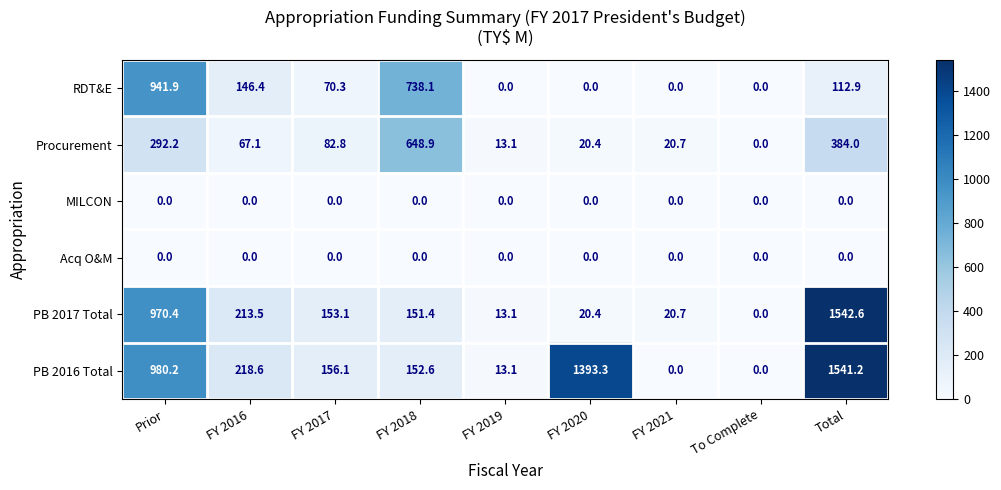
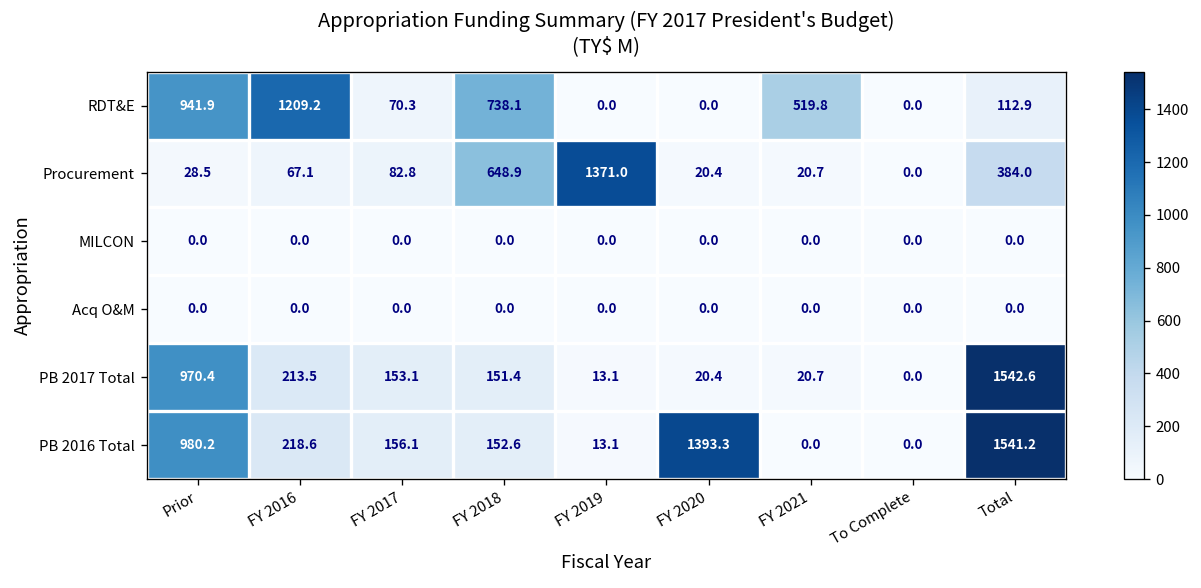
  {
    "RDT&E": {
      "Prior": 941.9,
-     "FY 2016": 146.4,
+     "FY 2016": 1209.2,
      "FY 2017": 70.3,
      "FY 2018": 738.1,
      "FY 2019": 0.0,
      "FY 2020": 0.0,
-     "FY 2021": 0.0,
+     "FY 2021": 519.8,
      "To Complete": 0.0,
      "Total": 112.9
    },
    "Procurement": {
-     "Prior": 292.2,
+     "Prior": 28.5,
      "FY 2016": 67.1,
      "FY 2017": 82.8,
      "FY 2018": 648.9,
-     "FY 2019": 13.1,
+     "FY 2019": 1371.0,
      "FY 2020": 20.4,
      "FY 2021": 20.7,
      "To Complete": 0.0,
      "Total": 384.0
    },
    "MILCON": {
      "Prior": 0.0,
      "FY 2016": 0.0,
      "FY 2017": 0.0,
      "FY 2018": 0.0,
      "FY 2019": 0.0,
      "FY 2020": 0.0,
      "FY 2021": 0.0,
      "To Complete": 0.0,
      "Total": 0.0
    },
    "Acq O&M": {
      "Prior": 0.0,
      "FY 2016": 0.0,
      "FY 2017": 0.0,
      "FY 2018": 0.0,
      "FY 2019": 0.0,
      "FY 2020": 0.0,
      "FY 2021": 0.0,
      "To Complete": 0.0,
      "Total": 0.0
    },
    "PB 2017 Total": {
      "Prior": 970.4,
      "FY 2016": 213.5,
      "FY 2017": 153.1,
      "FY 2018": 151.4,
      "FY 2019": 13.1,
      "FY 2020": 20.4,
      "FY 2021": 20.7,
      "To Complete": 0.0,
      "Total": 1542.6
    },
    "PB 2016 Total": {
      "Prior": 980.2,
      "FY 2016": 218.6,
      "FY 2017": 156.1,
      "FY 2018": 152.6,
      "FY 2019": 13.1,
      "FY 2020": 1393.3,
      "FY 2021": 0.0,
      "To Complete": 0.0,
      "Total": 1541.2
    }
  }
